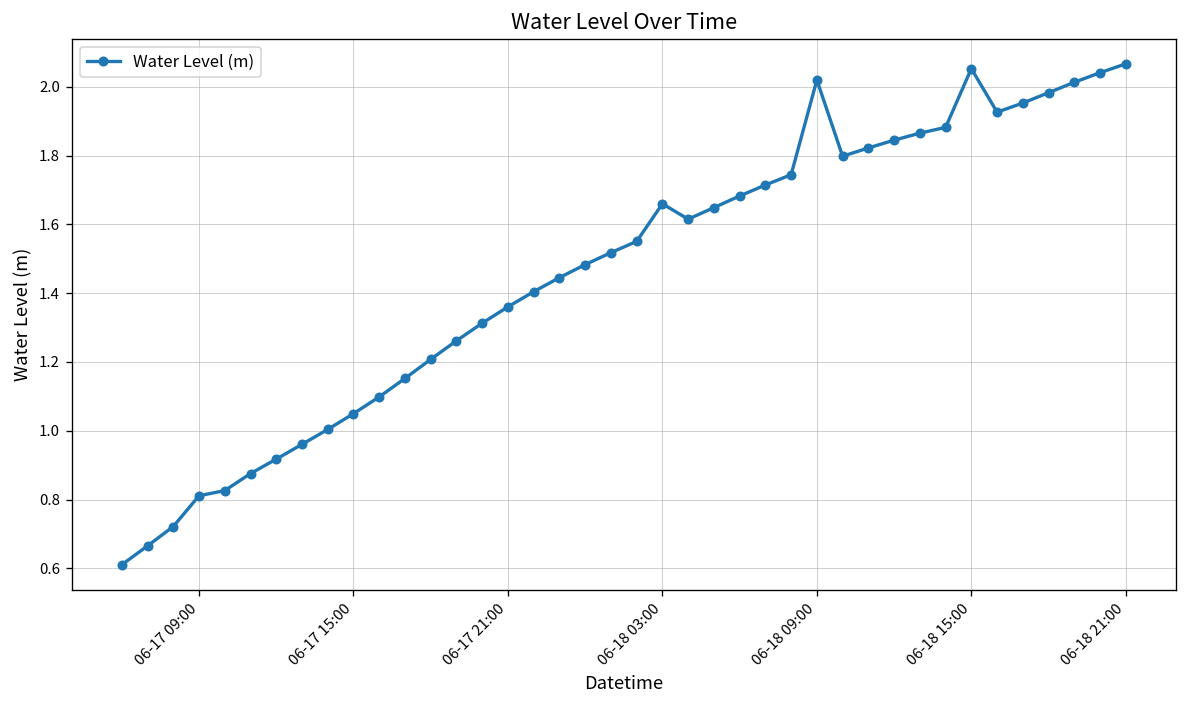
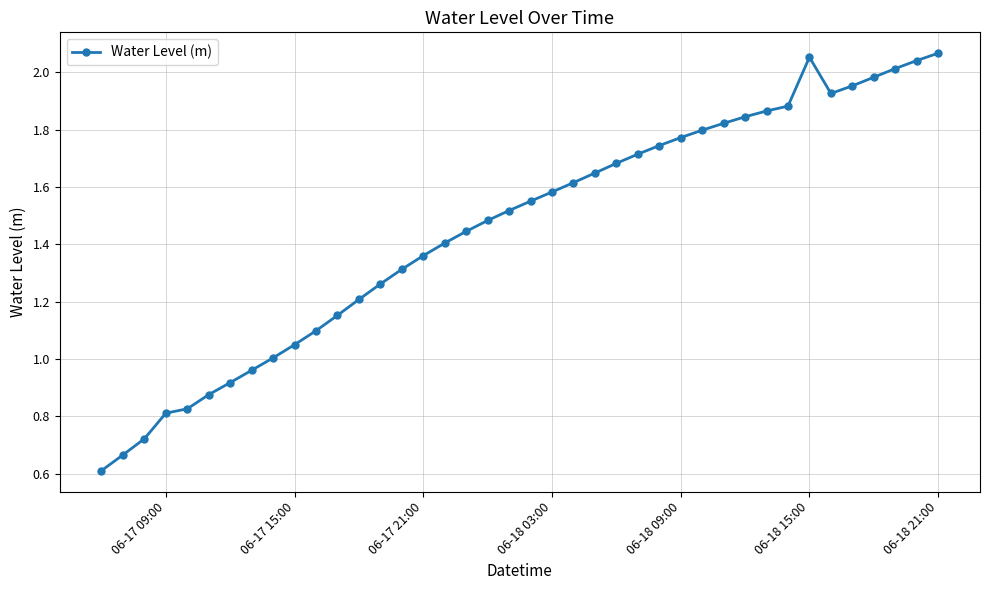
  {
    "06-17 09:00": 0.81,
    "06-17 15:00": 1.05,
    "06-17 21:00": 1.36,
-   "06-18 03:00": 1.66,
-   "06-18 09:00": 2.02,
+   "06-18 03:00": 1.58,
+   "06-18 09:00": 1.77,
    "06-18 15:00": 2.05,
    "06-18 21:00": 2.07
  }
